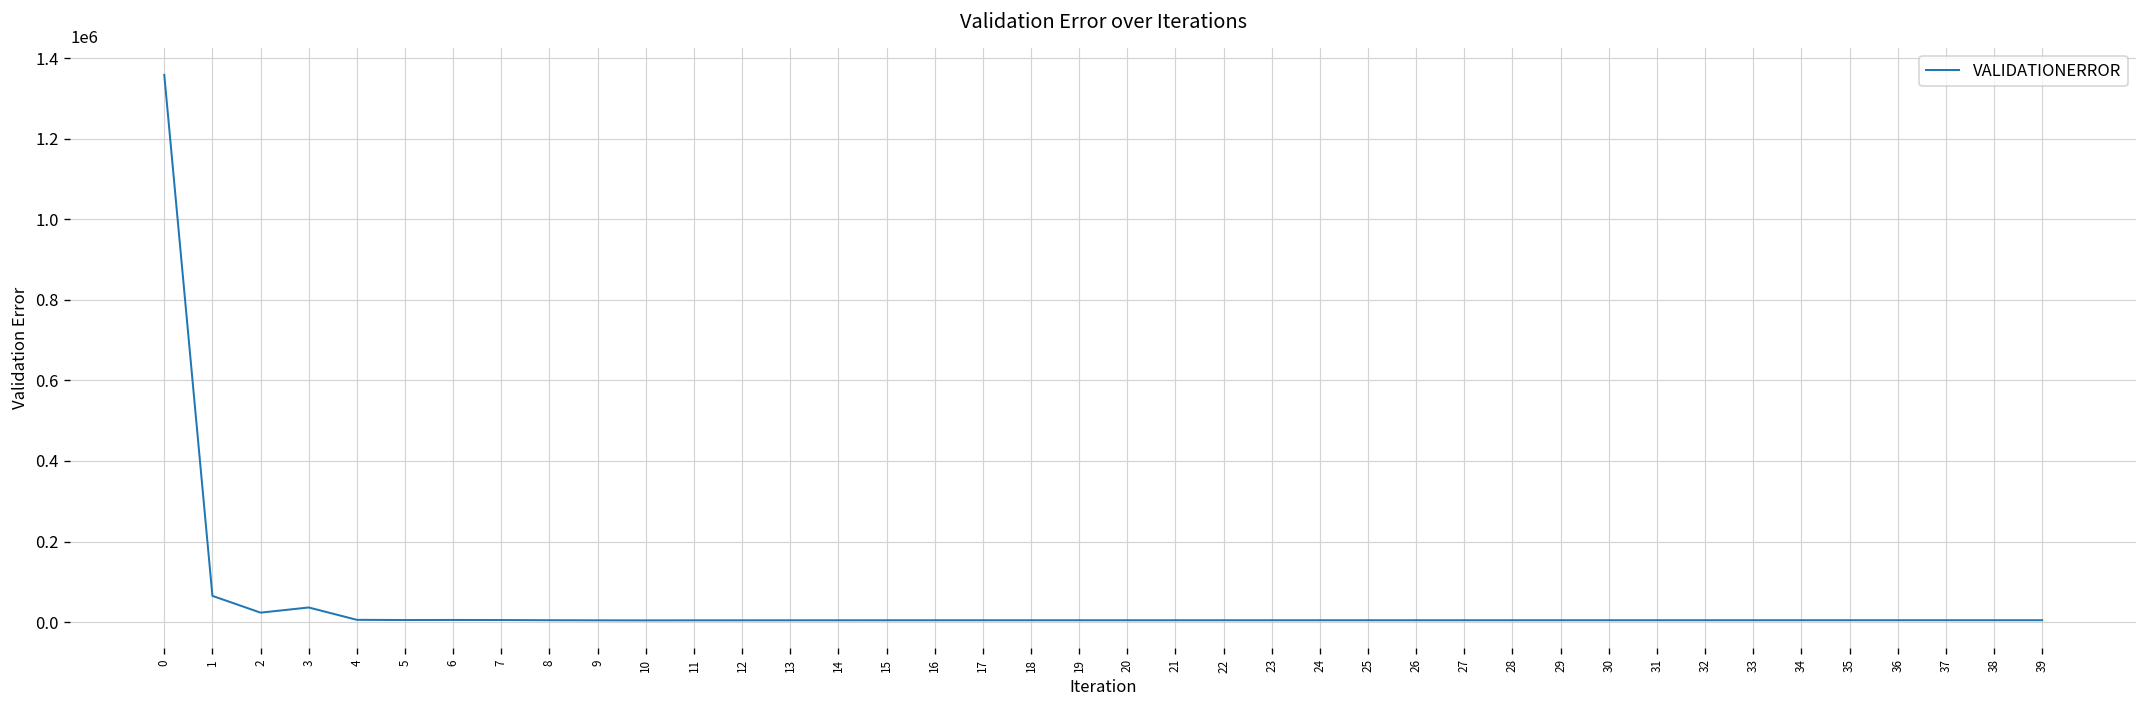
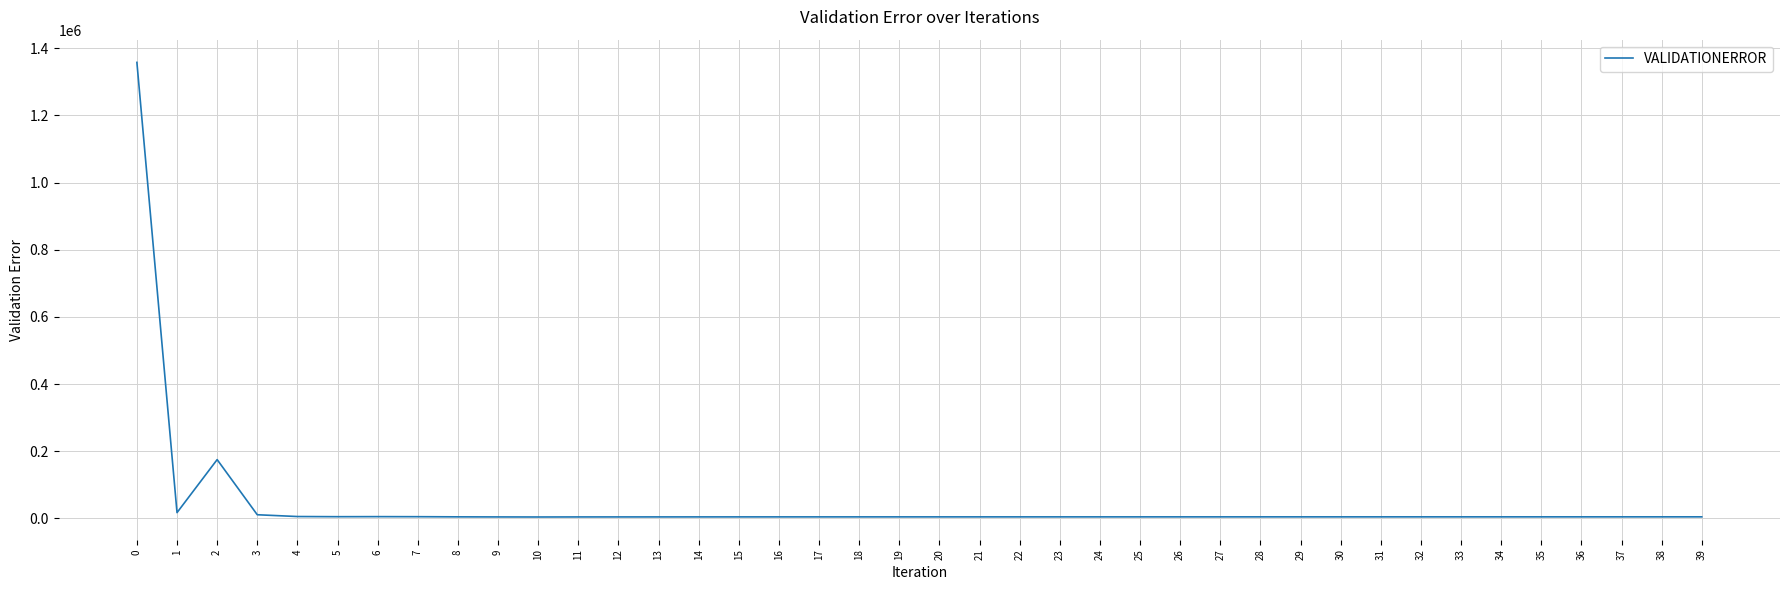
  {
    "0": 1360000,
-   "1": 70000,
-   "2": 20000,
-   "3": 40000,
+   "1": 20000,
+   "2": 180000,
+   "3": 10000,
    "4": 10000,
    "5": 10000,
    "6": 10000,
    "7": 10000,
    "8": 0,
    "9": 0,
    "10": 0,
    "11": 0,
    "12": 0,
    "13": 0,
    "14": 0,
    "15": 0,
    "16": 0,
    "17": 0,
    "18": 0,
    "19": 0,
    "20": 0,
    "21": 0,
    "22": 0,
    "23": 0,
    "24": 0,
    "25": 0,
    "26": 0,
    "27": 0,
    "28": 0,
    "29": 0,
    "30": 0,
    "31": 0,
    "32": 0,
    "33": 0,
    "34": 0,
    "35": 0,
    "36": 0,
    "37": 0,
    "38": 0,
    "39": 0
  }
